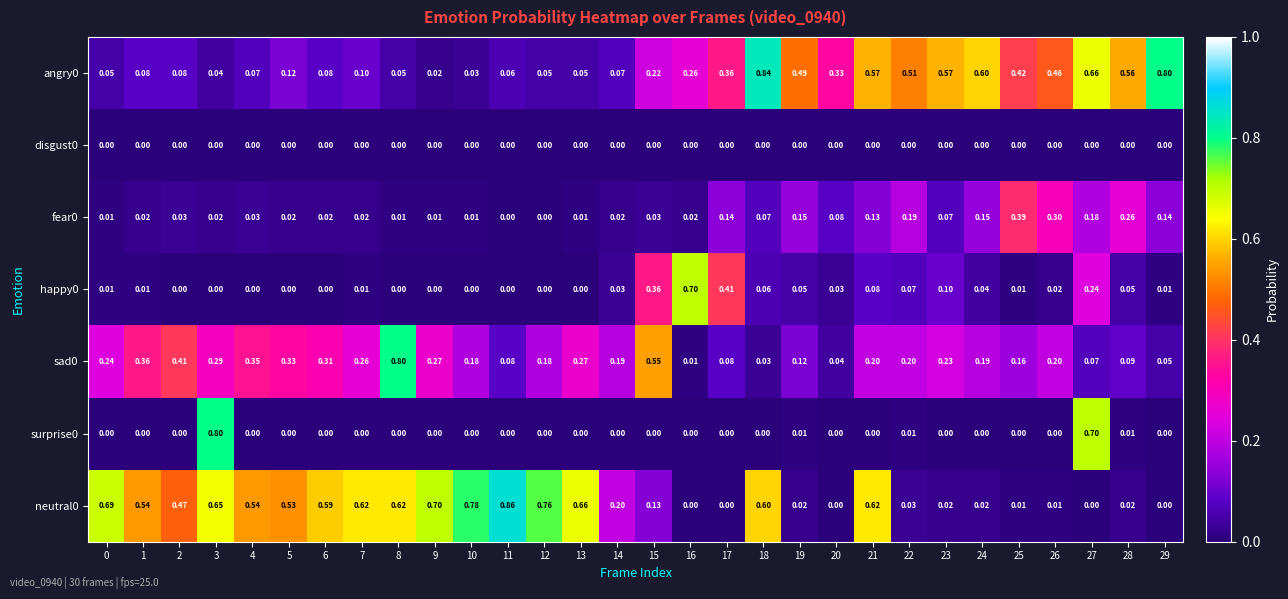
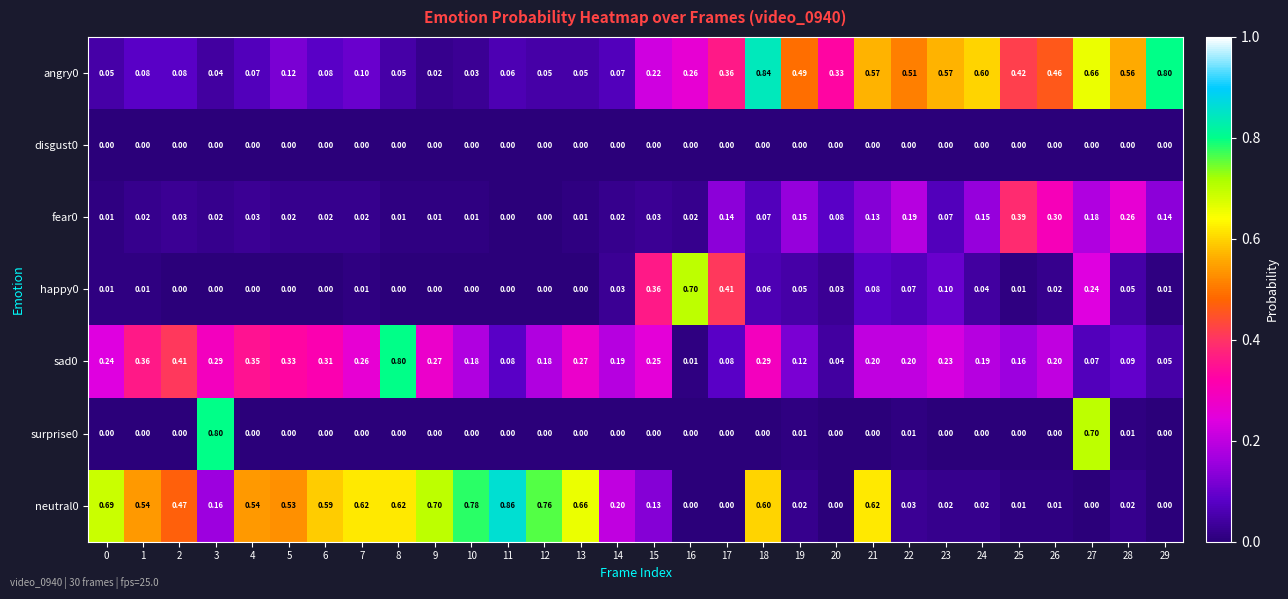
  {
    "sad0": {
      "0": 0.24,
      "1": 0.36,
      "2": 0.41,
      "3": 0.29,
      "4": 0.35,
      "5": 0.33,
      "6": 0.31,
      "7": 0.26,
      "8": 0.80,
      "9": 0.27,
      "10": 0.18,
      "11": 0.08,
      "12": 0.18,
      "13": 0.27,
      "14": 0.19,
-     "15": 0.55,
+     "15": 0.25,
      "16": 0.01,
      "17": 0.08,
-     "18": 0.03,
+     "18": 0.29,
      "19": 0.12,
      "20": 0.04,
      "21": 0.20,
      "22": 0.20,
      "23": 0.23,
      "24": 0.19,
      "25": 0.16,
      "26": 0.20,
      "27": 0.07,
      "28": 0.09,
      "29": 0.05
    },
    "neutral0": {
      "0": 0.69,
      "1": 0.54,
      "2": 0.47,
-     "3": 0.65,
+     "3": 0.16,
      "4": 0.54,
      "5": 0.53,
      "6": 0.59,
      "7": 0.62,
      "8": 0.62,
      "9": 0.70,
      "10": 0.78,
      "11": 0.86,
      "12": 0.76,
      "13": 0.66,
      "14": 0.20,
      "15": 0.13,
      "16": 0.00,
      "17": 0.00,
      "18": 0.60,
      "19": 0.02,
      "20": 0.00,
      "21": 0.62,
      "22": 0.03,
      "23": 0.02,
      "24": 0.02,
      "25": 0.01,
      "26": 0.01,
      "27": 0.00,
      "28": 0.02,
      "29": 0.00
    }
  }
